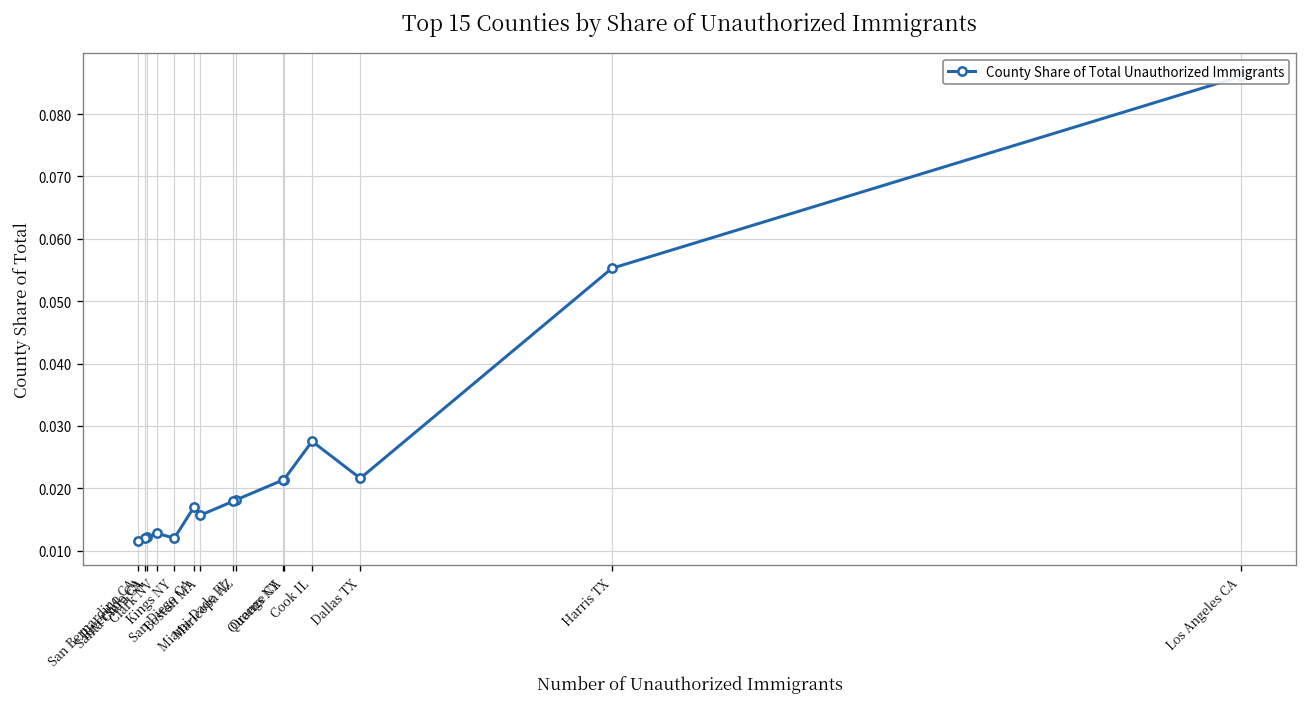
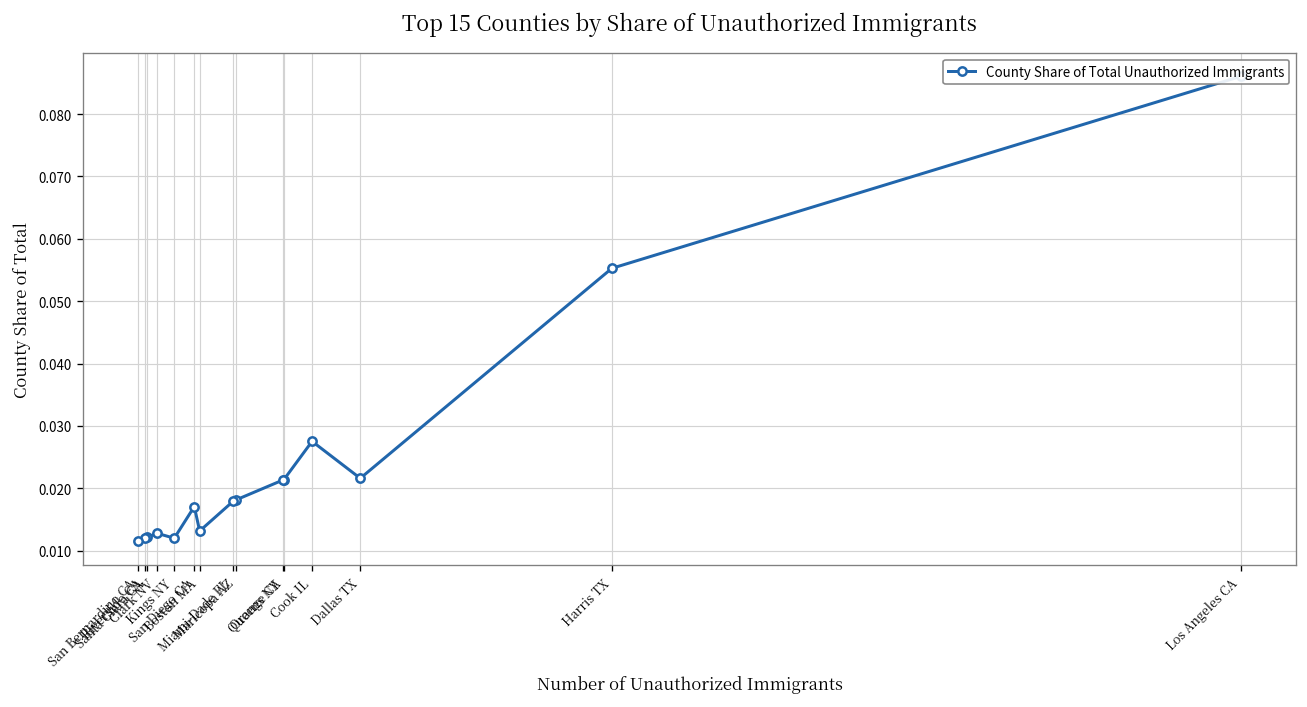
  {
    "San Bernardino CA": 0.011,
    "Riverside CA": 0.012,
    "Santa Clara CA": 0.012,
    "Clark NV": 0.013,
    "Kings NY": 0.012,
    "San Diego CA": 0.017,
-   "Boston MA": 0.016,
+   "Boston MA": 0.013,
    "Miami-Dade FL": 0.018,
    "Maricopa AZ": 0.018,
    "Queens NY": 0.021,
    "Orange CA": 0.021,
    "Cook IL": 0.028,
    "Dallas TX": 0.022,
    "Harris TX": 0.055
  }
